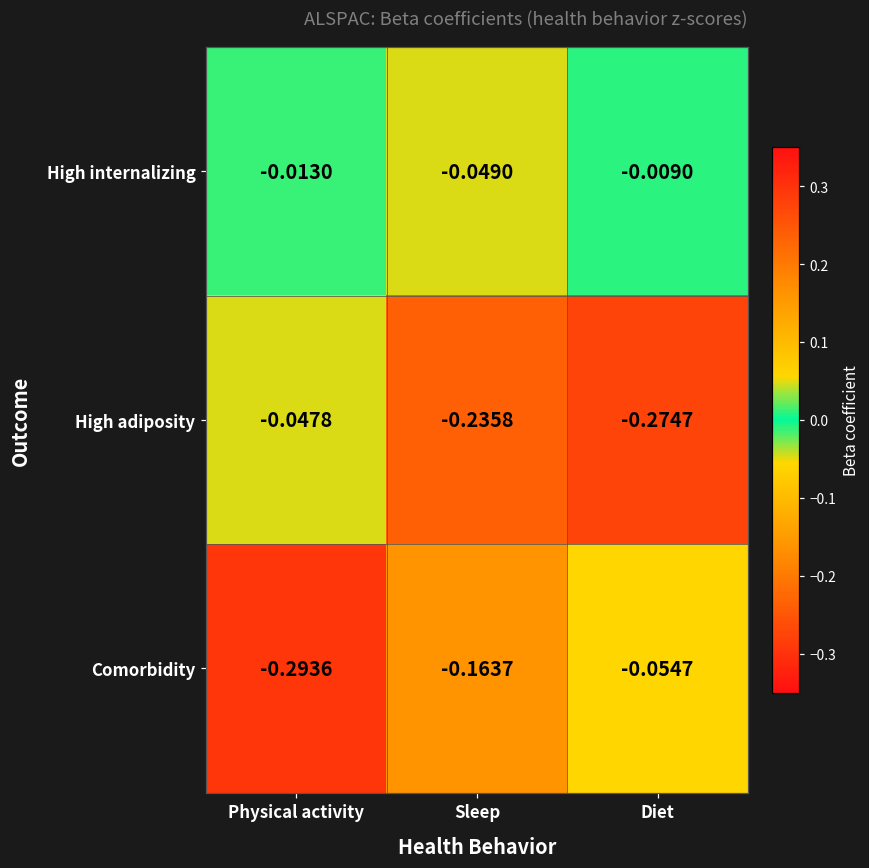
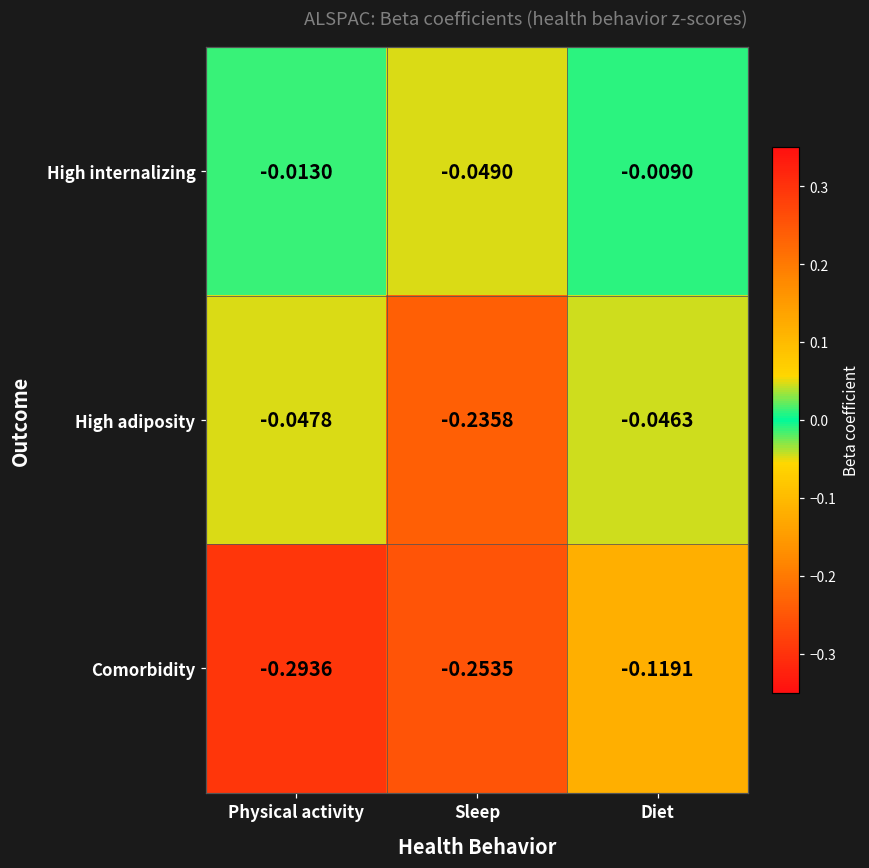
  {
    "High internalizing": {
      "Physical activity": -0.0130,
      "Sleep": -0.0490,
      "Diet": -0.0090
    },
    "High adiposity": {
      "Physical activity": -0.0478,
      "Sleep": -0.2358,
-     "Diet": -0.2747
+     "Diet": -0.0463
    },
    "Comorbidity": {
      "Physical activity": -0.2936,
-     "Sleep": -0.1637,
-     "Diet": -0.0547
+     "Sleep": -0.2535,
+     "Diet": -0.1191
    }
  }
